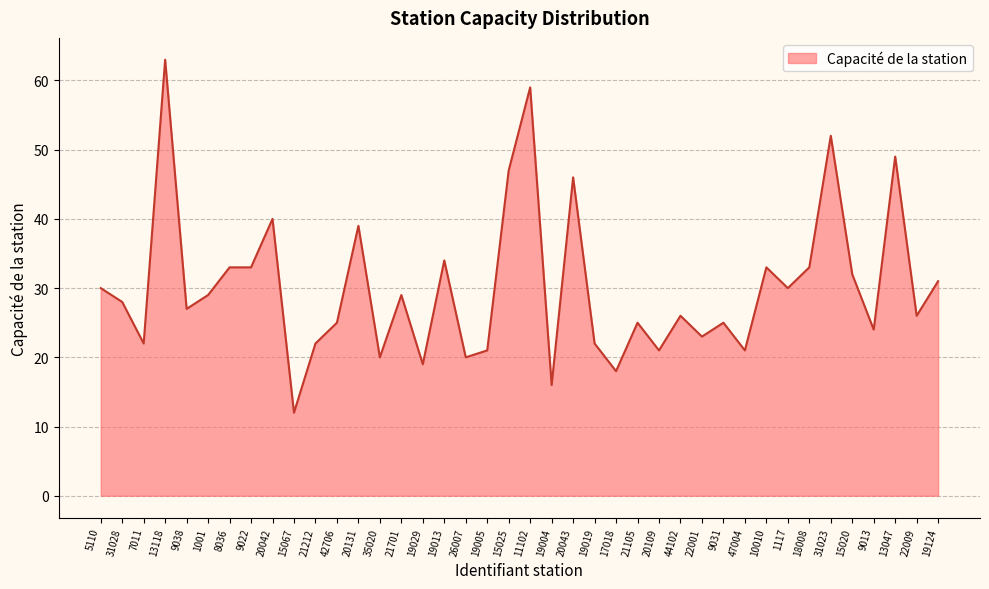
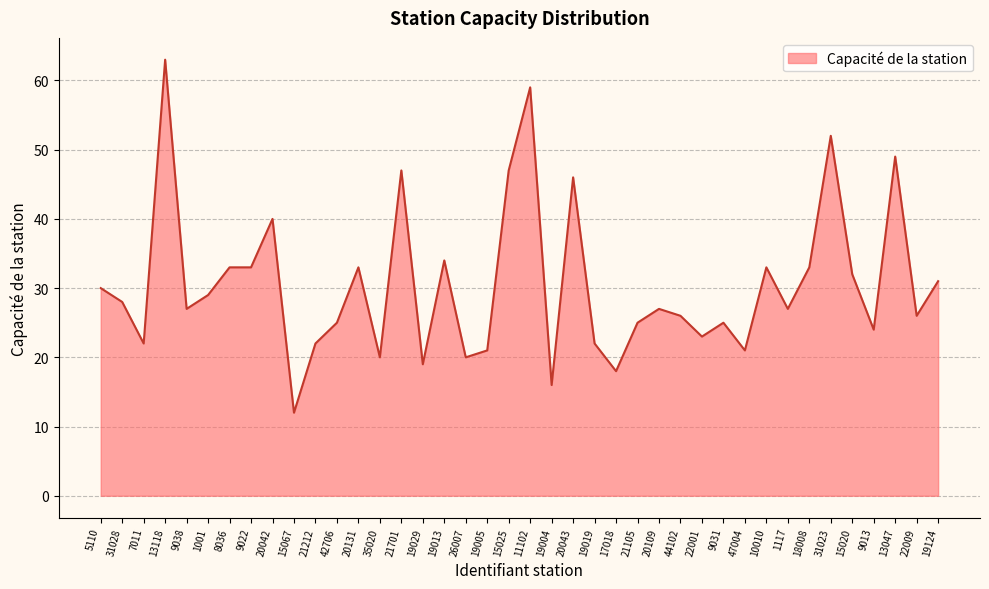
  {
    "5110": 30,
    "31028": 28,
    "7011": 22,
    "13118": 63,
    "9038": 27,
    "1001": 29,
    "8036": 33,
    "9022": 33,
    "20042": 40,
    "15067": 12,
    "21212": 22,
    "42706": 25,
-   "20131": 39,
+   "20131": 33,
    "35020": 20,
-   "21701": 29,
+   "21701": 47,
    "19029": 19,
    "19013": 34,
    "26007": 20,
    "19005": 21,
    "15025": 47,
    "11102": 59,
    "19004": 16,
    "20043": 46,
    "19019": 22,
    "17018": 18,
    "21105": 25,
-   "20109": 21,
+   "20109": 27,
    "44102": 26,
    "22001": 23,
    "9031": 25,
    "47004": 21,
    "10010": 33,
-   "1117": 30,
+   "1117": 27,
    "18008": 33,
    "31023": 52,
    "15020": 32,
    "9013": 24,
    "13047": 49,
    "22009": 26,
    "19124": 31
  }
